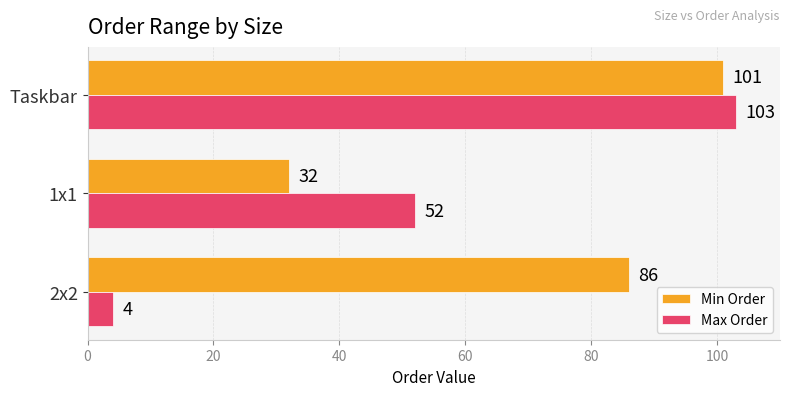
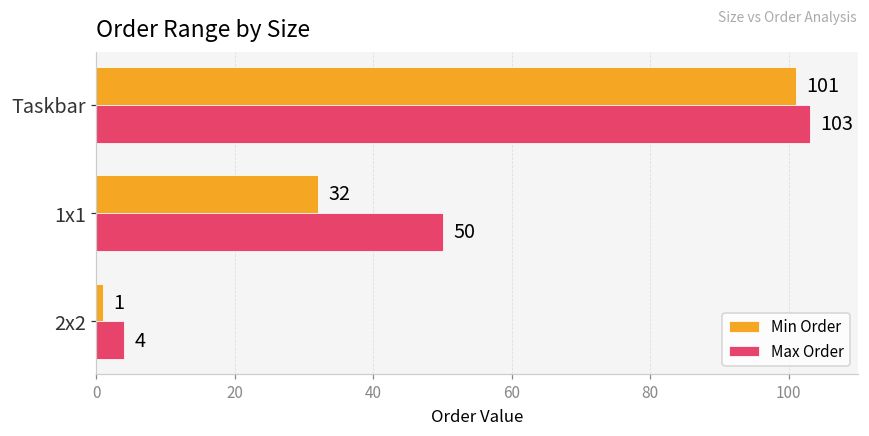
  {
    "Min Order": {
      "Taskbar": 101,
      "1x1": 32,
-     "2x2": 86
+     "2x2": 1
    },
    "Max Order": {
      "Taskbar": 103,
-     "1x1": 52,
+     "1x1": 50,
      "2x2": 4
    }
  }
